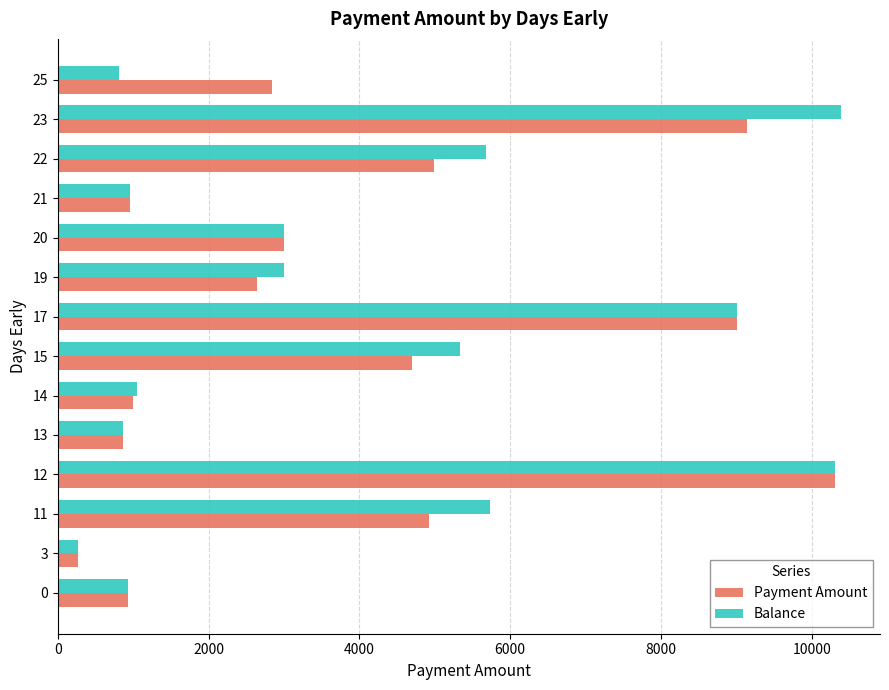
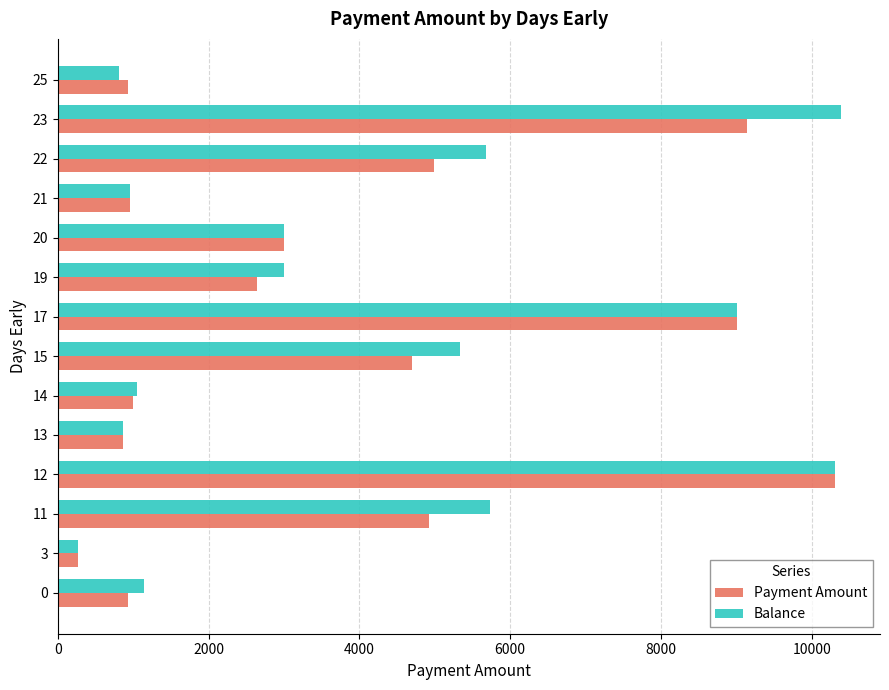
  {
    "Payment Amount": {
-     "25": 2800,
+     "25": 900,
      "23": 9100,
      "22": 5000,
      "21": 1000,
      "20": 3000,
      "19": 2600,
      "17": 9000,
      "15": 4700,
      "14": 1000,
      "13": 900,
      "12": 10300,
      "11": 4900,
      "3": 300,
      "0": 900
    },
    "Balance": {
      "25": 800,
      "23": 10400,
      "22": 5700,
      "21": 1000,
      "20": 3000,
      "19": 3000,
      "17": 9000,
      "15": 5300,
      "14": 1000,
      "13": 900,
      "12": 10300,
      "11": 5700,
      "3": 300,
-     "0": 900
+     "0": 1100
    }
  }
